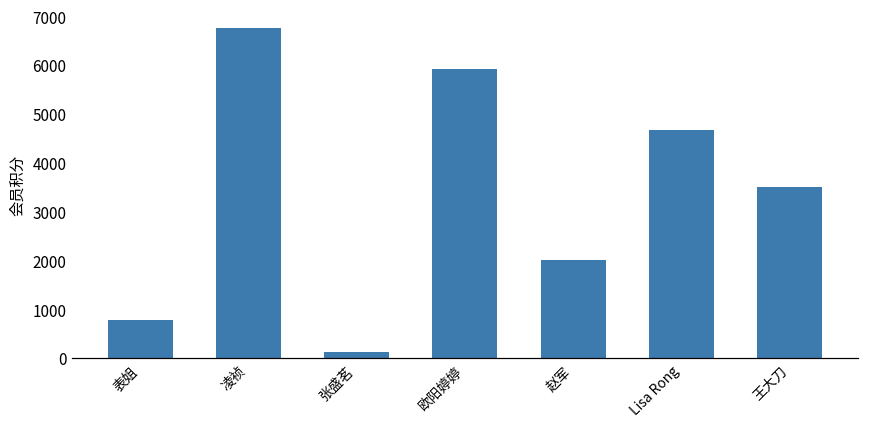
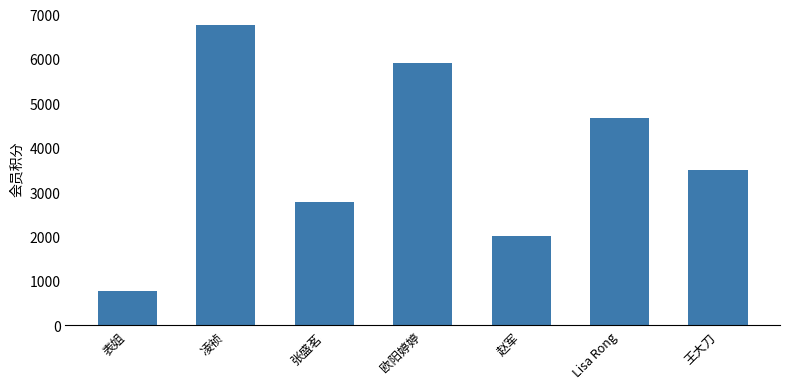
  {
    "表姐": 800,
    "凌祯": 6800,
-   "张盛茗": 100,
+   "张盛茗": 2800,
    "欧阳婷婷": 5900,
    "赵军": 2000,
    "Lisa Rong": 4700,
    "王大刀": 3500
  }
